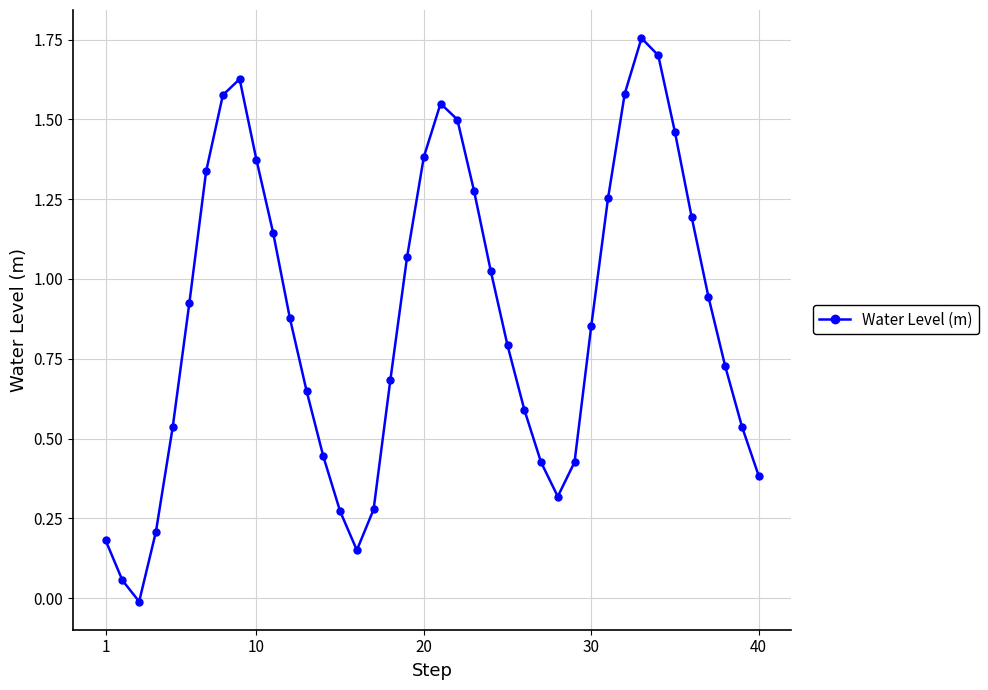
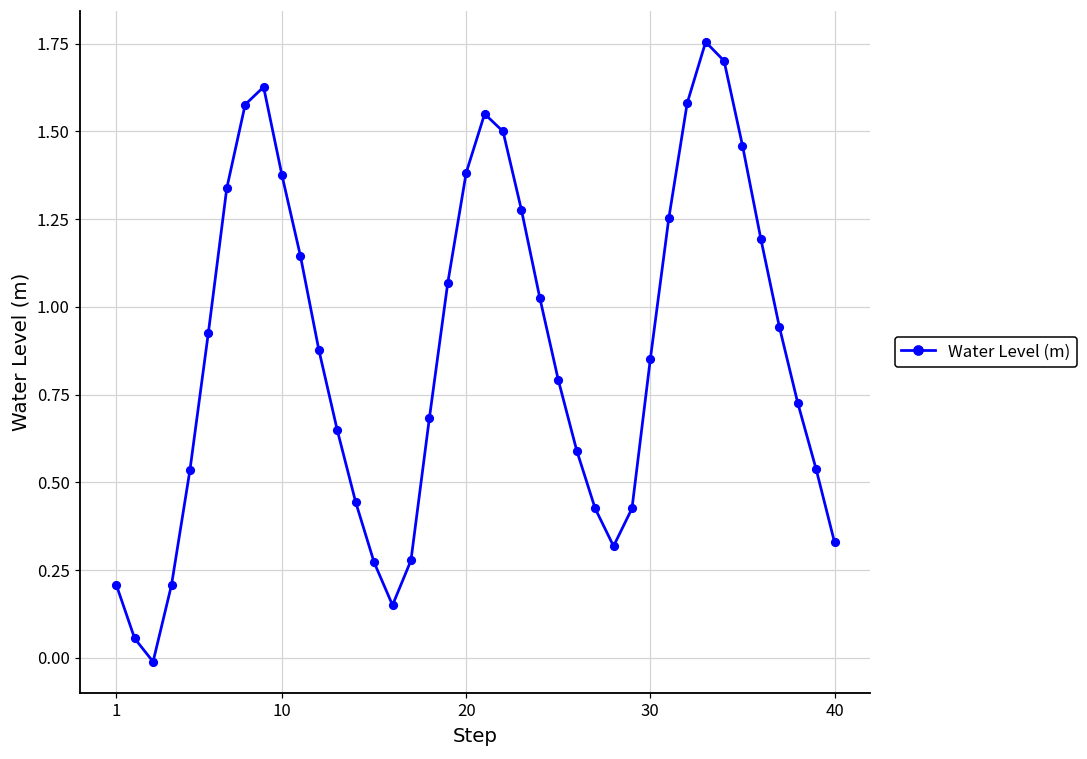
  {
-   "1": 0.18,
+   "1": 0.21,
    "10": 1.37,
    "20": 1.38,
    "30": 0.85,
-   "40": 0.38
+   "40": 0.33
  }
